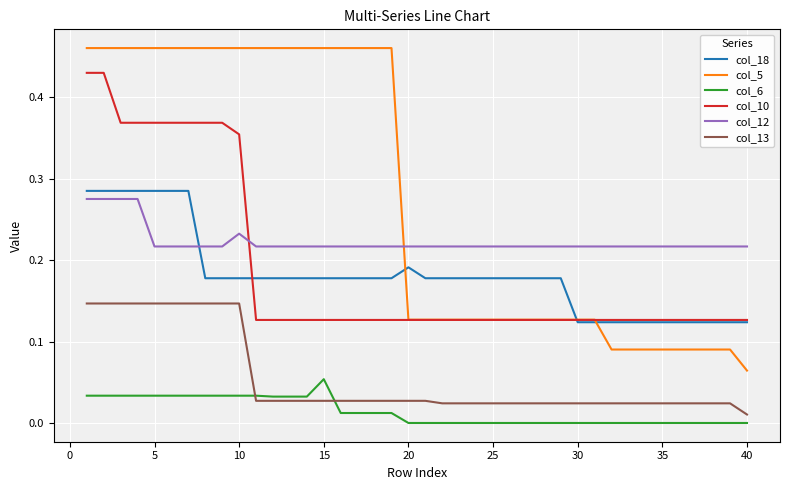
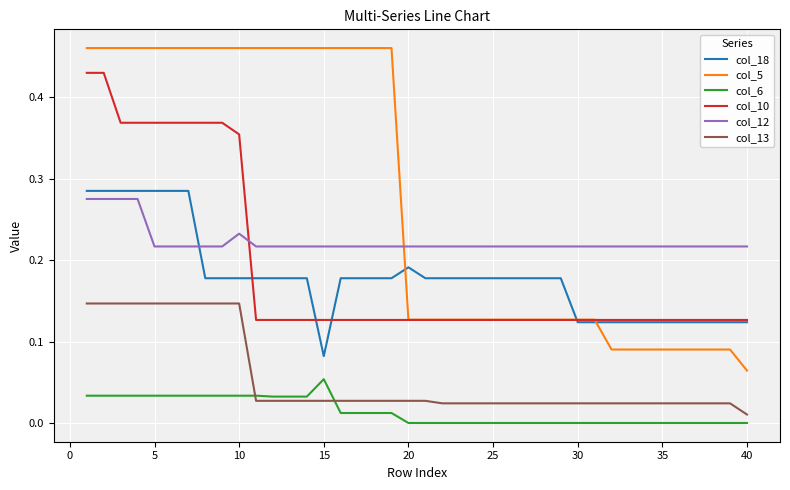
  {
    "col_18": {
      "5": 0.28,
      "10": 0.18,
-     "15": 0.18,
+     "15": 0.08,
      "20": 0.19,
      "25": 0.18
    },
    "col_5": {
      "5": 0.46,
      "10": 0.46,
      "15": 0.46,
      "35": 0.09,
      "40": 0.06
    },
    "col_6": {
      "5": 0.03,
      "10": 0.03,
      "15": 0.05,
      "20": 0.00,
      "25": 0.00,
      "30": 0.00,
      "35": 0.00,
      "40": 0.00
    },
    "col_10": {
      "5": 0.37,
      "10": 0.35,
      "15": 0.13
    },
    "col_12": {
      "5": 0.22,
      "10": 0.23,
      "15": 0.22,
      "20": 0.22,
      "25": 0.22,
      "30": 0.22,
      "35": 0.22,
      "40": 0.22
    },
    "col_13": {
      "5": 0.15,
      "10": 0.15,
      "15": 0.03,
      "20": 0.03,
      "25": 0.02,
      "30": 0.02,
      "35": 0.02,
      "40": 0.01
    }
  }
